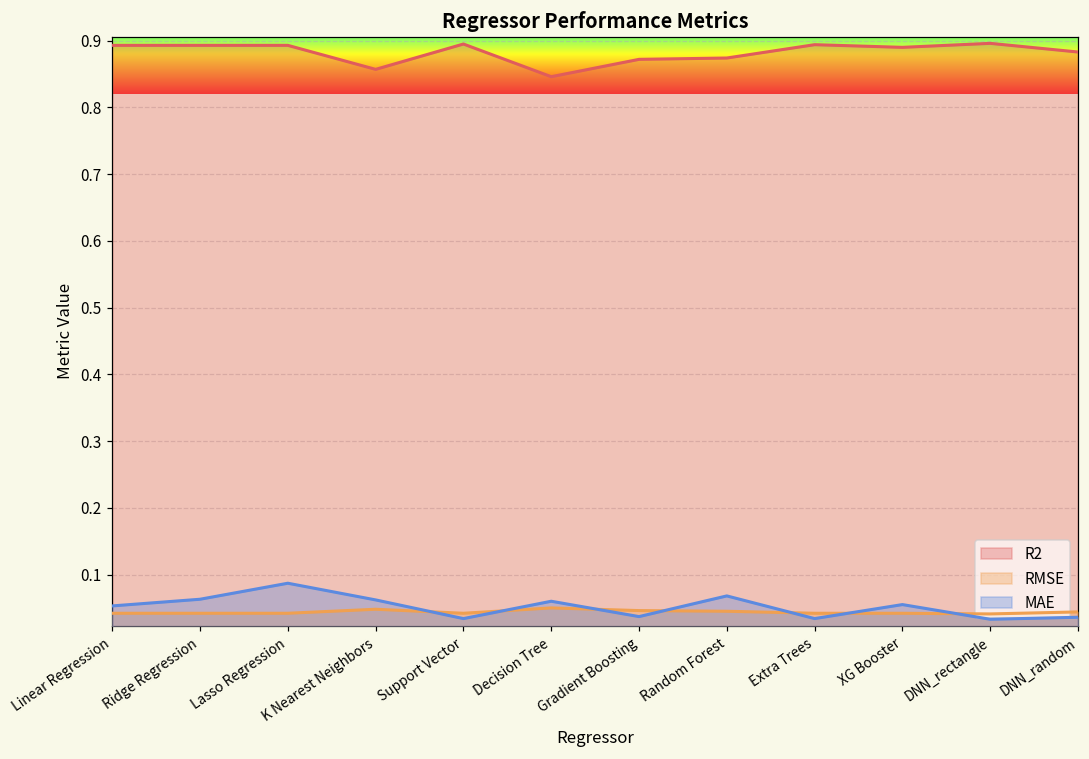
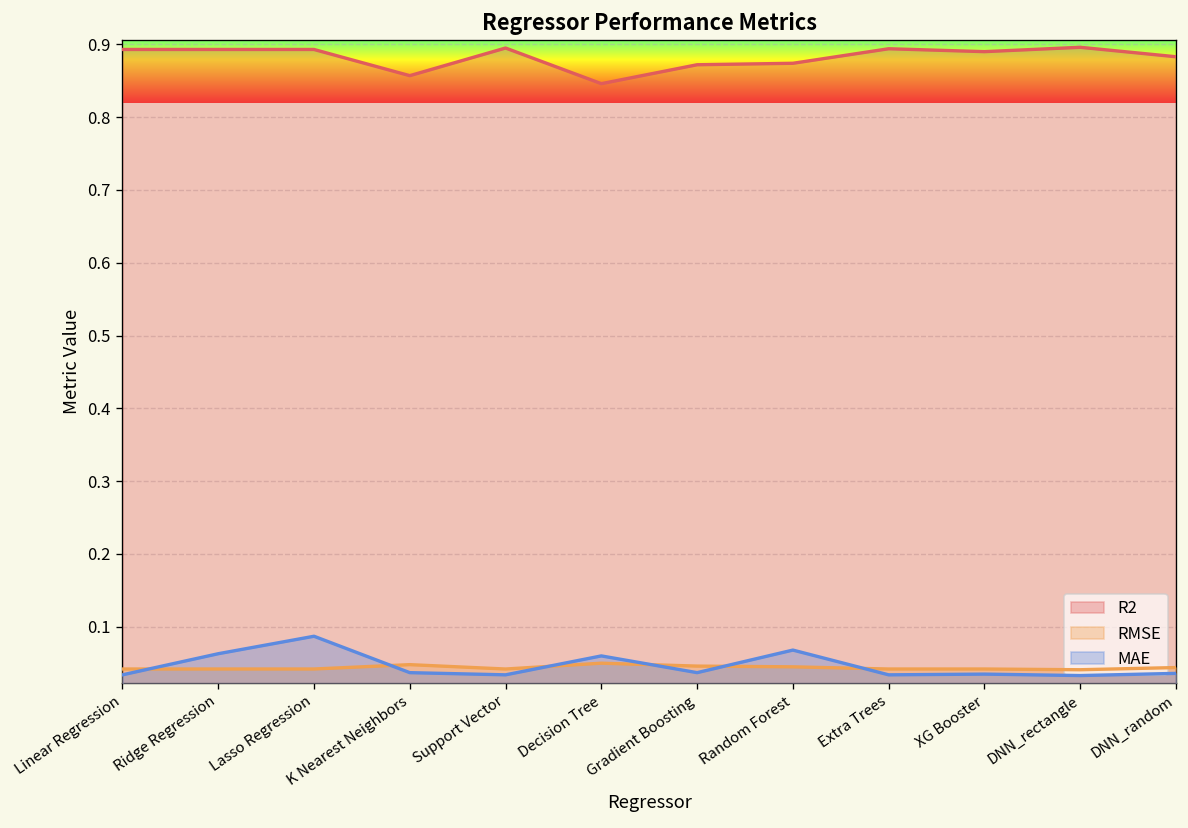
  {
    "MAE": {
-     "Linear Regression": 0.05,
+     "Linear Regression": 0.03,
      "Ridge Regression": 0.06,
      "Lasso Regression": 0.09,
-     "K Nearest Neighbors": 0.06,
+     "K Nearest Neighbors": 0.04,
      "Support Vector": 0.03,
      "Decision Tree": 0.06,
      "Gradient Boosting": 0.04,
      "Random Forest": 0.07,
      "Extra Trees": 0.03,
-     "XG Booster": 0.06,
+     "XG Booster": 0.04,
      "DNN_rectangle": 0.03,
      "DNN_random": 0.04
    }
  }
